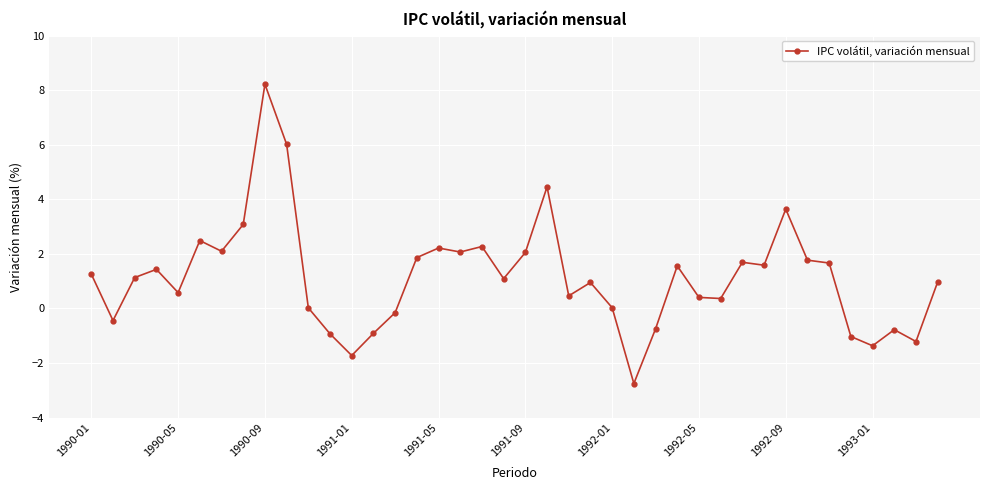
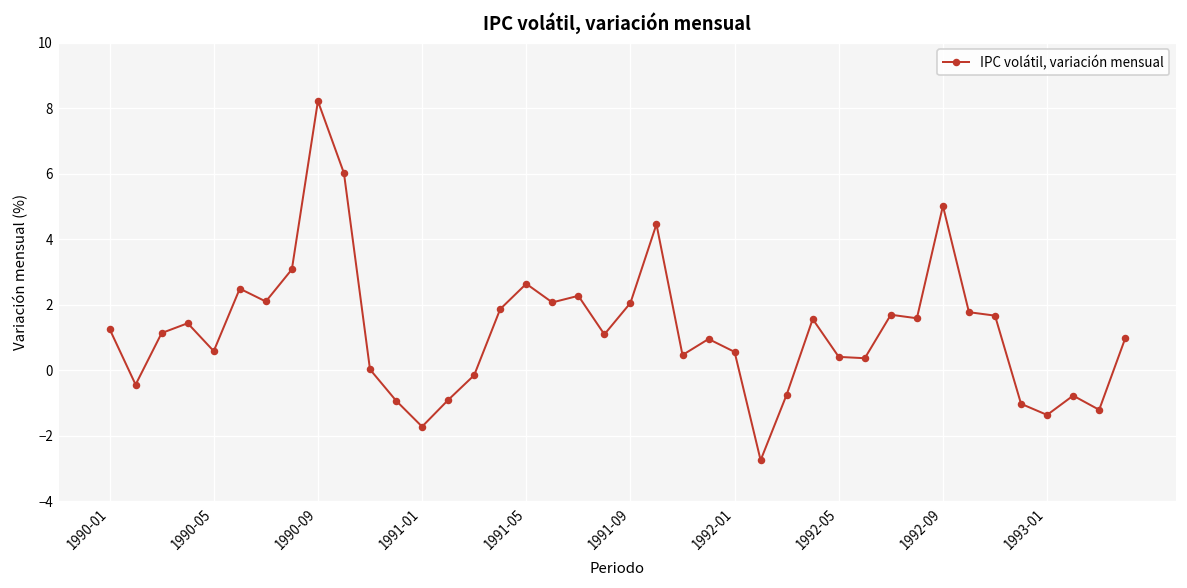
  {
    "1990-01": 1.3,
    "1990-05": 0.6,
    "1990-09": 8.2,
    "1991-01": -1.7,
-   "1991-05": 2.2,
+   "1991-05": 2.6,
    "1991-09": 2.1,
-   "1992-01": 0.0,
+   "1992-01": 0.6,
    "1992-05": 0.4,
-   "1992-09": 3.6,
+   "1992-09": 5.0,
    "1993-01": -1.4
  }
